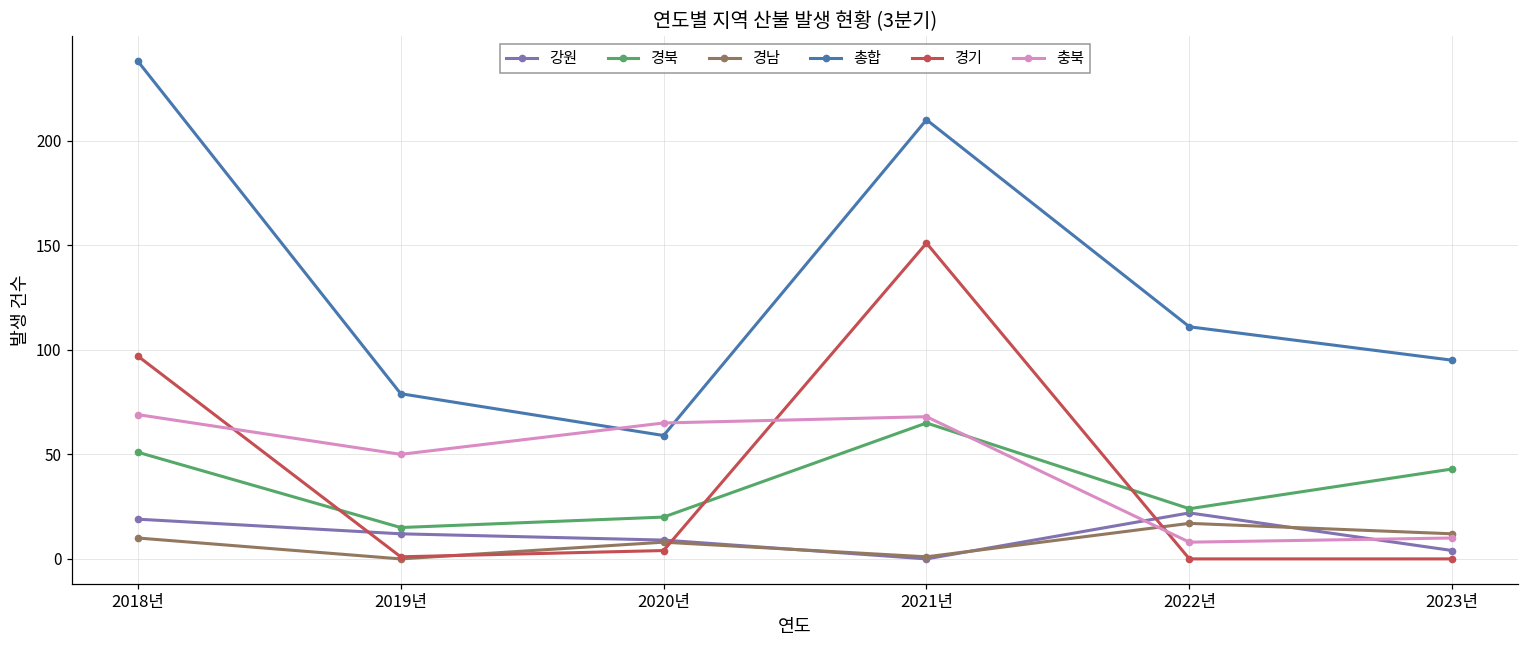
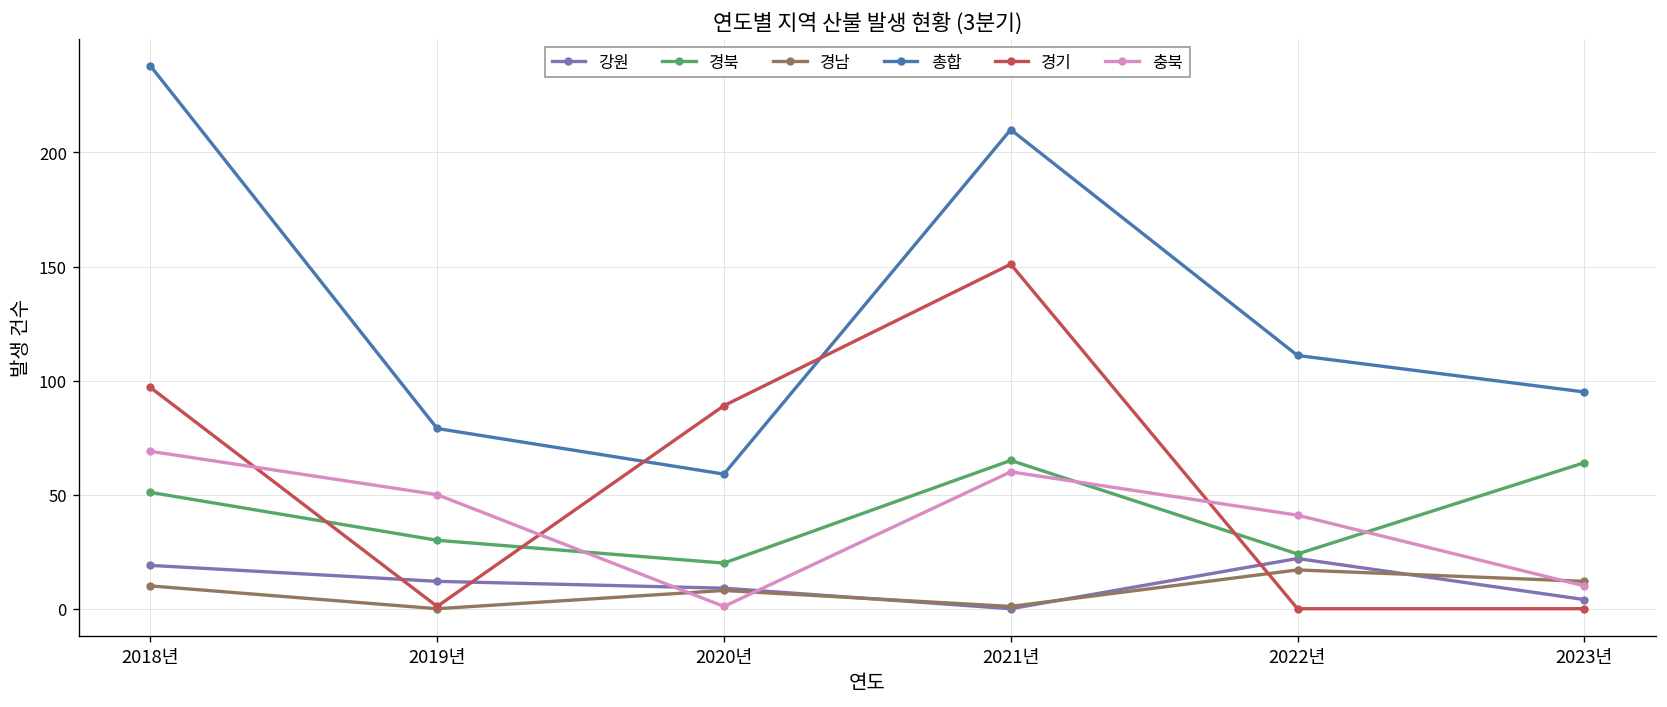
  {
    "경북": {
      "2018년": 51,
-     "2019년": 15,
+     "2019년": 30,
      "2020년": 20,
      "2021년": 65,
      "2022년": 24,
-     "2023년": 43
+     "2023년": 64
    },
    "경남": {
      "2018년": 10,
      "2022년": 17,
      "2023년": 12
    },
    "경기": {
      "2018년": 97,
-     "2020년": 4,
+     "2020년": 89,
      "2021년": 151,
      "2022년": 0,
      "2023년": 0
    },
    "충북": {
      "2018년": 69,
      "2019년": 50,
-     "2020년": 65,
-     "2021년": 68,
-     "2022년": 8,
+     "2020년": 1,
+     "2021년": 60,
+     "2022년": 41,
      "2023년": 10
    }
  }
